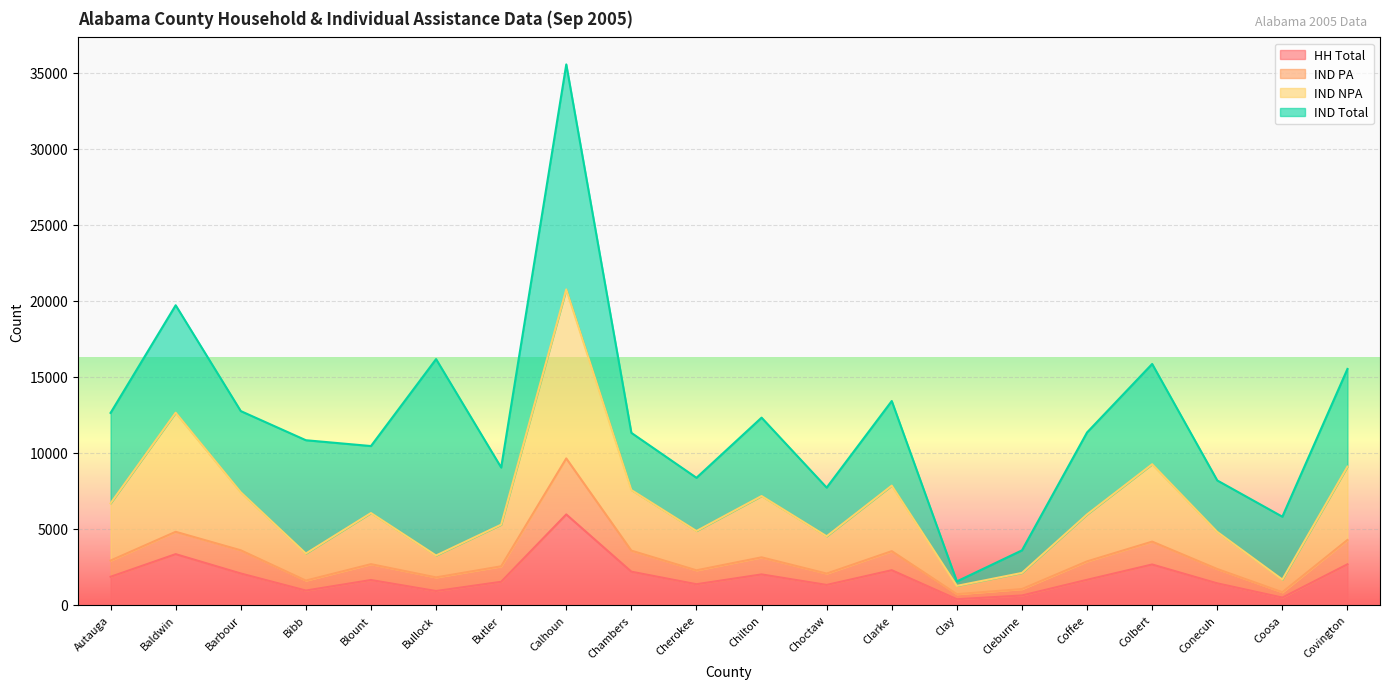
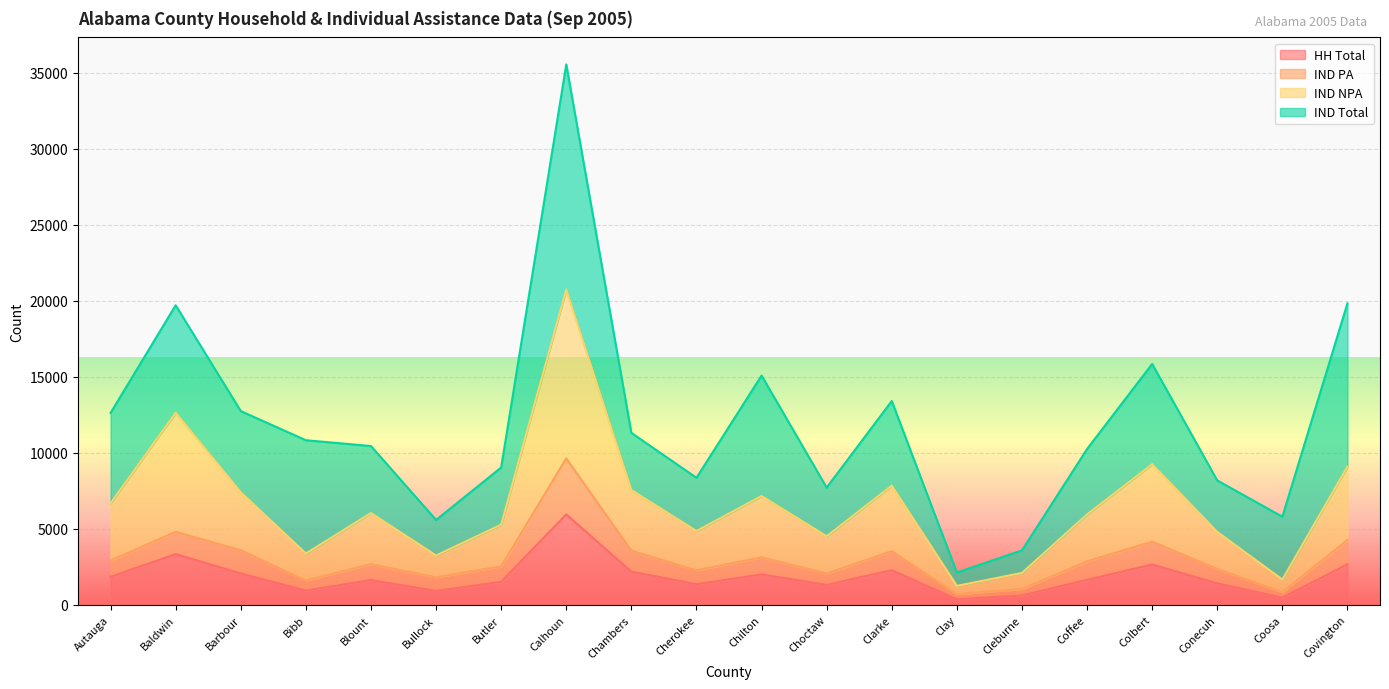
  {
    "IND Total": {
      "Autauga": 6000,
      "Baldwin": 7100,
      "Barbour": 5300,
      "Bibb": 7500,
      "Blount": 4400,
-     "Bullock": 12900,
+     "Bullock": 2300,
      "Butler": 3800,
      "Calhoun": 14800,
      "Chambers": 3800,
      "Cherokee": 3500,
-     "Chilton": 5200,
+     "Chilton": 7900,
      "Choctaw": 3200,
      "Clarke": 5600,
-     "Clay": 300,
+     "Clay": 900,
      "Cleburne": 1500,
-     "Coffee": 5400,
+     "Coffee": 4300,
      "Colbert": 6600,
      "Conecuh": 3400,
      "Coosa": 4100,
-     "Covington": 6400
+     "Covington": 10700
    }
  }
